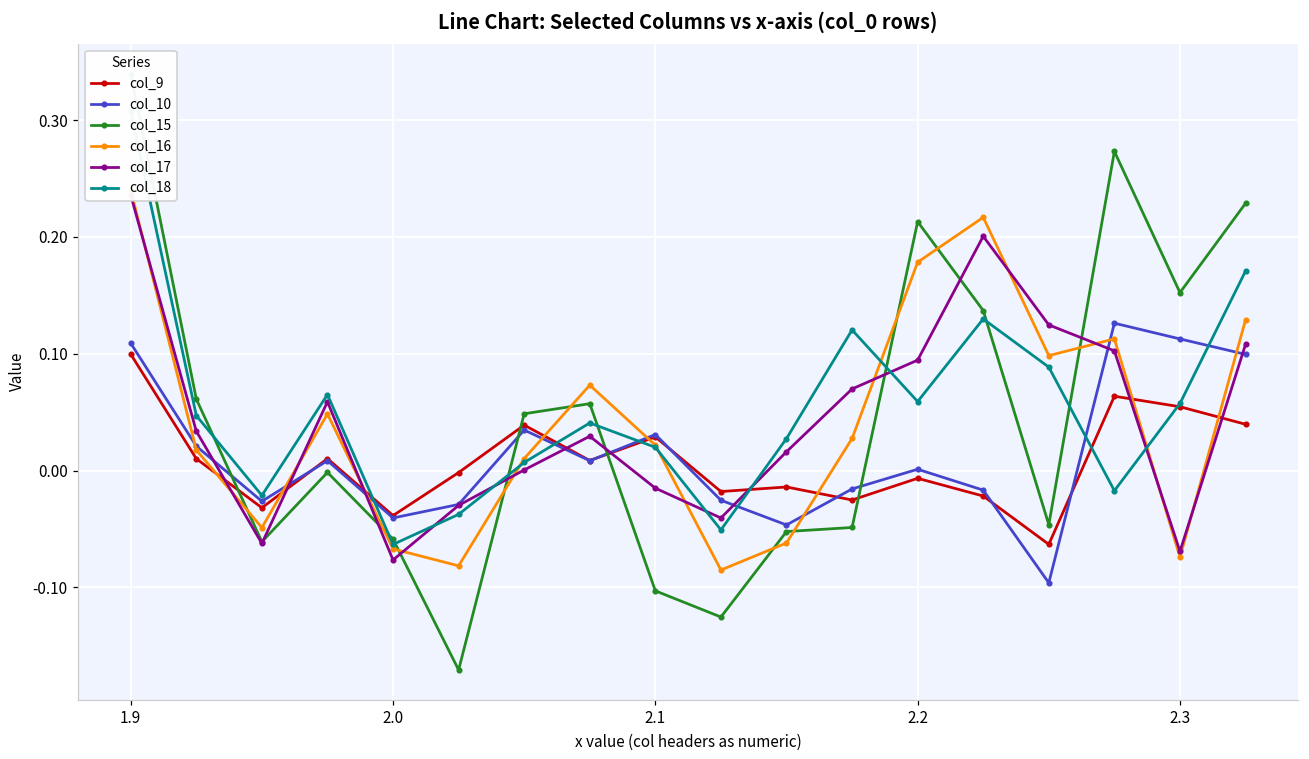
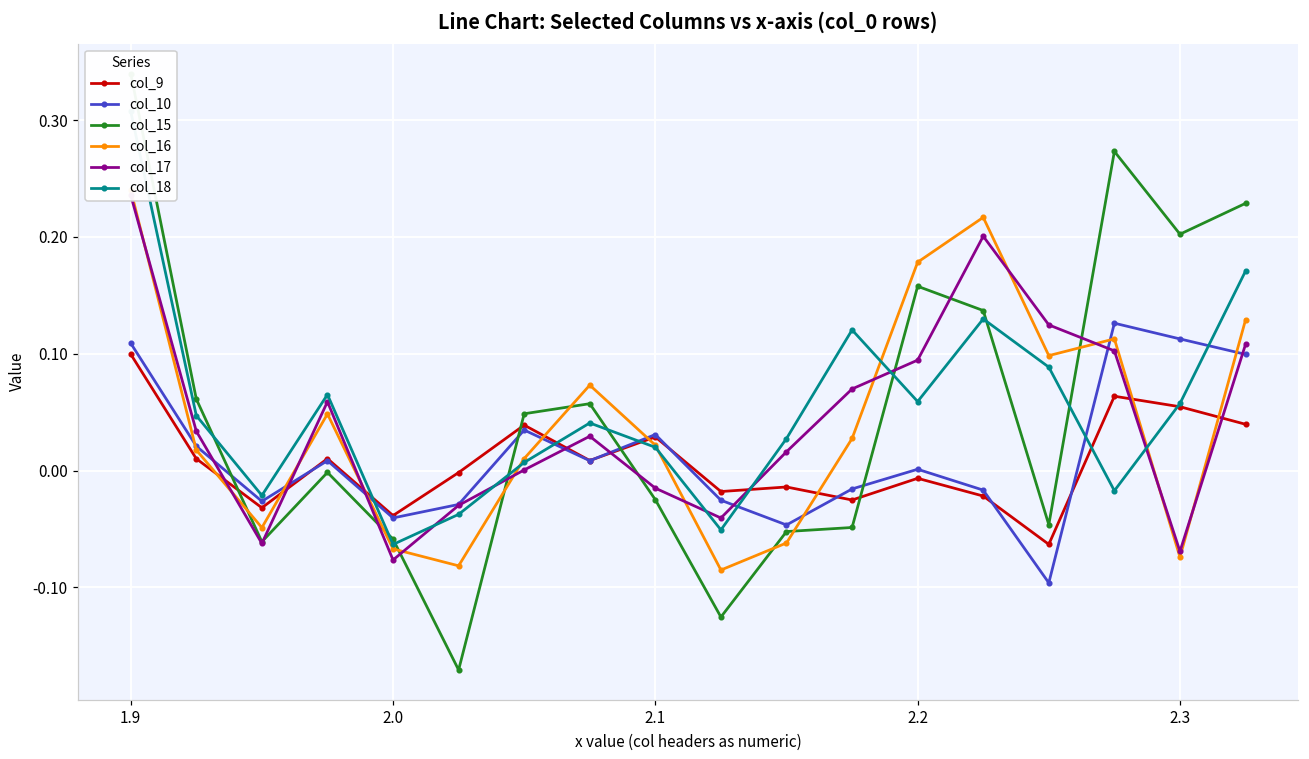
  {
    "col_9": {
      "1.9": 0.100,
      "2.2": -0.007,
      "2.3": 0.055
    },
    "col_10": {
      "1.9": 0.109,
      "2.2": 0.001,
      "2.3": 0.113
    },
    "col_15": {
      "2.0": -0.059,
-     "2.1": -0.103,
-     "2.2": 0.213,
-     "2.3": 0.152
+     "2.1": -0.025,
+     "2.2": 0.158,
+     "2.3": 0.202
    },
    "col_16": {
      "2.0": -0.067,
      "2.2": 0.178,
      "2.3": -0.074
    },
    "col_17": {
      "2.0": -0.076,
      "2.1": -0.015,
      "2.2": 0.095,
      "2.3": -0.069
    },
    "col_18": {
      "2.0": -0.063,
      "2.2": 0.059,
      "2.3": 0.057
    }
  }
